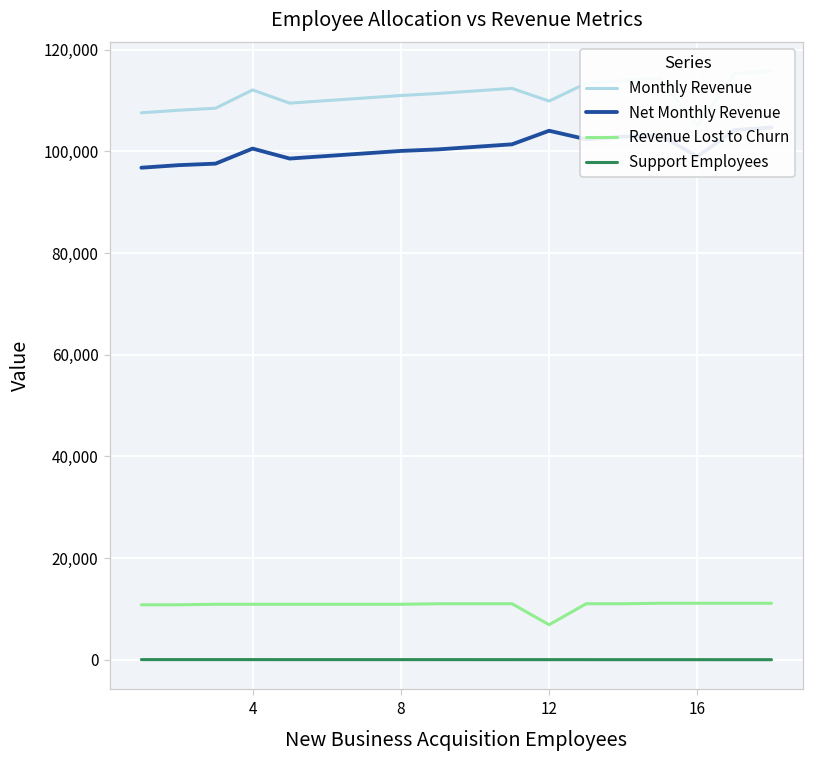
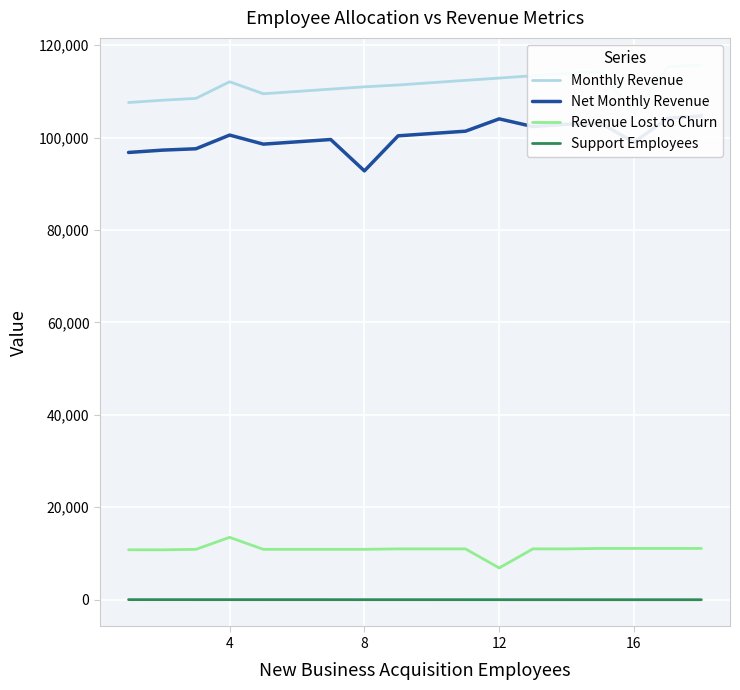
  {
    "Monthly Revenue": {
      "4": "112,000",
      "8": "111,000",
-     "12": "110,000"
+     "12": "113,000"
    },
    "Net Monthly Revenue": {
      "4": "101,000",
-     "8": "100,000",
+     "8": "93,000",
      "12": "104,000"
    },
    "Revenue Lost to Churn": {
-     "4": "11,000",
+     "4": "14,000",
      "8": "11,000",
      "12": "7,000",
      "16": "11,000"
    },
    "Support Employees": {
      "4": "0",
      "8": "0",
      "12": "0",
      "16": "0"
    }
  }
